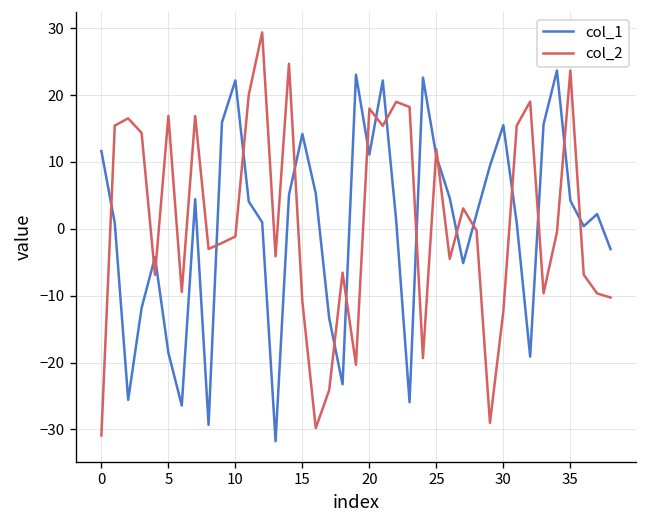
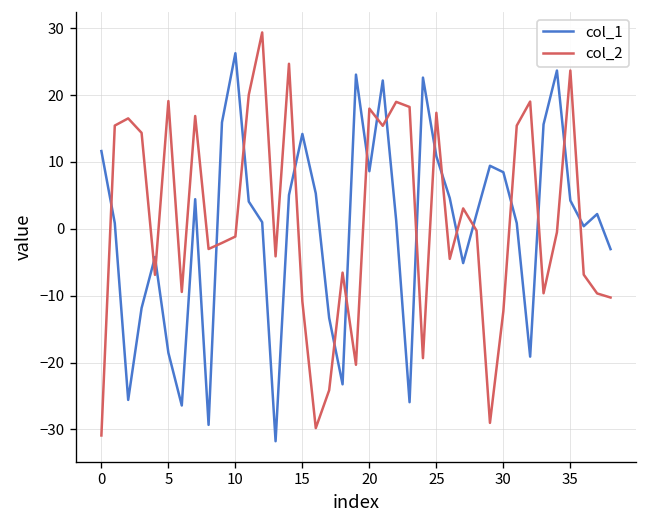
  {
    "col_1": {
      "0": 12,
      "5": -19,
-     "10": 22,
+     "10": 26,
      "15": 14,
-     "20": 11,
+     "20": 9,
      "25": 11,
-     "30": 15,
+     "30": 8,
      "35": 4
    },
    "col_2": {
      "0": -31,
-     "5": 17,
+     "5": 19,
      "10": -1,
      "15": -11,
      "20": 18,
-     "25": 12,
+     "25": 17,
      "30": -12,
      "35": 24
    }
  }
